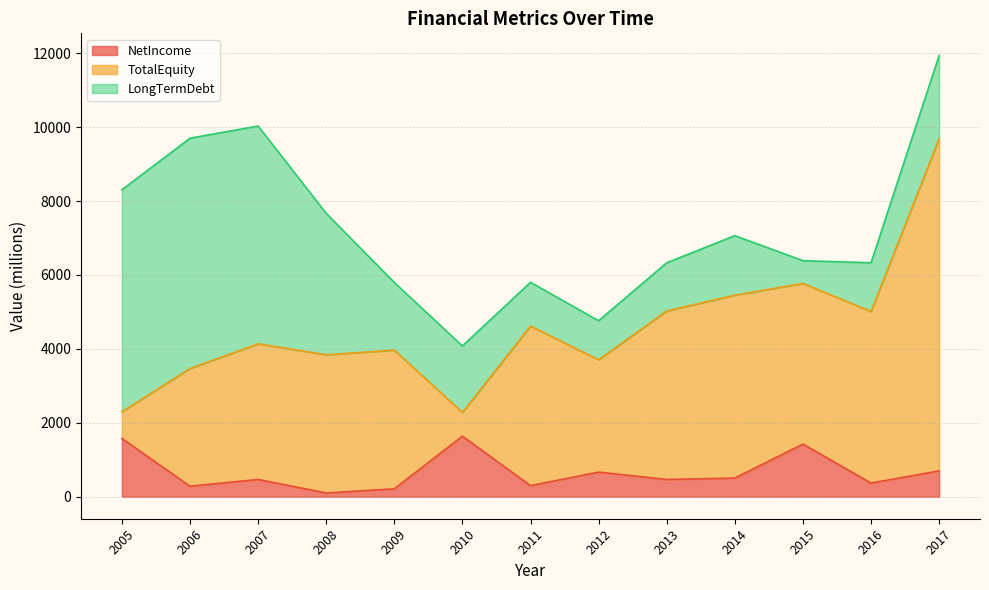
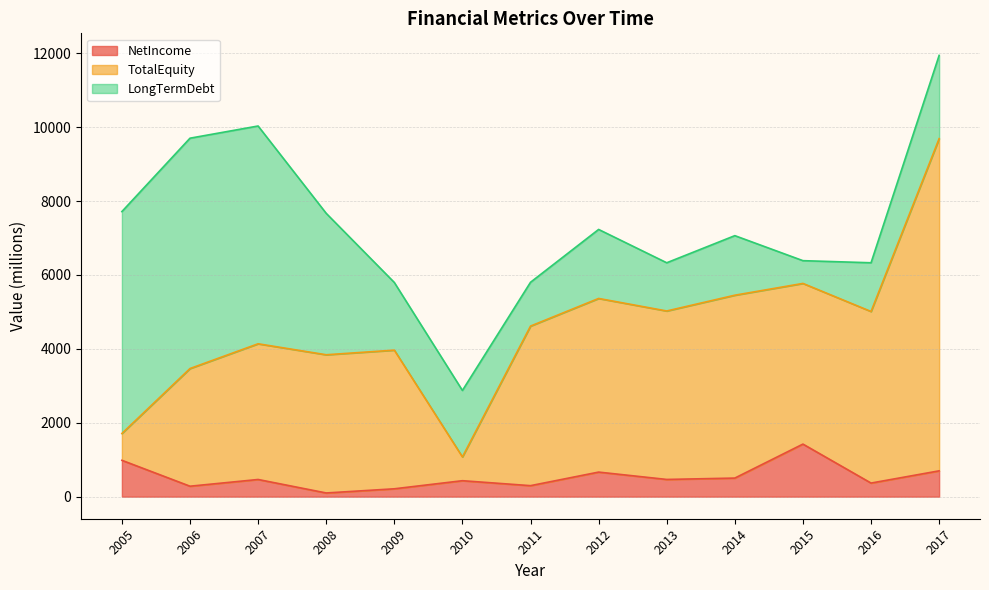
  {
    "NetIncome": {
-     "2005": 1600,
+     "2005": 1000,
      "2006": 300,
      "2007": 500,
      "2008": 100,
      "2009": 200,
-     "2010": 1600,
+     "2010": 400,
      "2011": 300,
      "2012": 700,
      "2013": 500,
      "2014": 500,
      "2015": 1400,
      "2016": 400,
      "2017": 700
    },
    "TotalEquity": {
      "2005": 700,
      "2006": 3200,
      "2007": 3700,
      "2008": 3700,
      "2009": 3800,
      "2010": 600,
      "2011": 4300,
-     "2012": 3000,
+     "2012": 4700,
      "2013": 4600,
      "2014": 5000,
      "2015": 4300,
      "2016": 4600,
      "2017": 9000
    },
    "LongTermDebt": {
      "2005": 6000,
      "2006": 6200,
      "2007": 5900,
      "2008": 3800,
      "2009": 1800,
      "2010": 1800,
      "2011": 1200,
-     "2012": 1100,
+     "2012": 1900,
      "2013": 1300,
      "2014": 1600,
      "2015": 600,
      "2016": 1300,
      "2017": 2300
    }
  }
